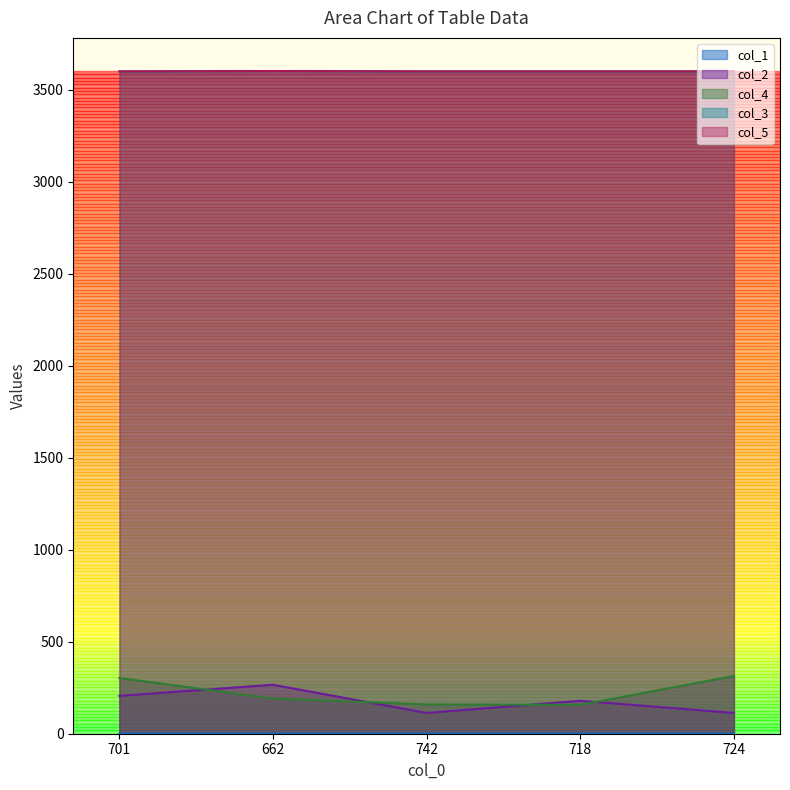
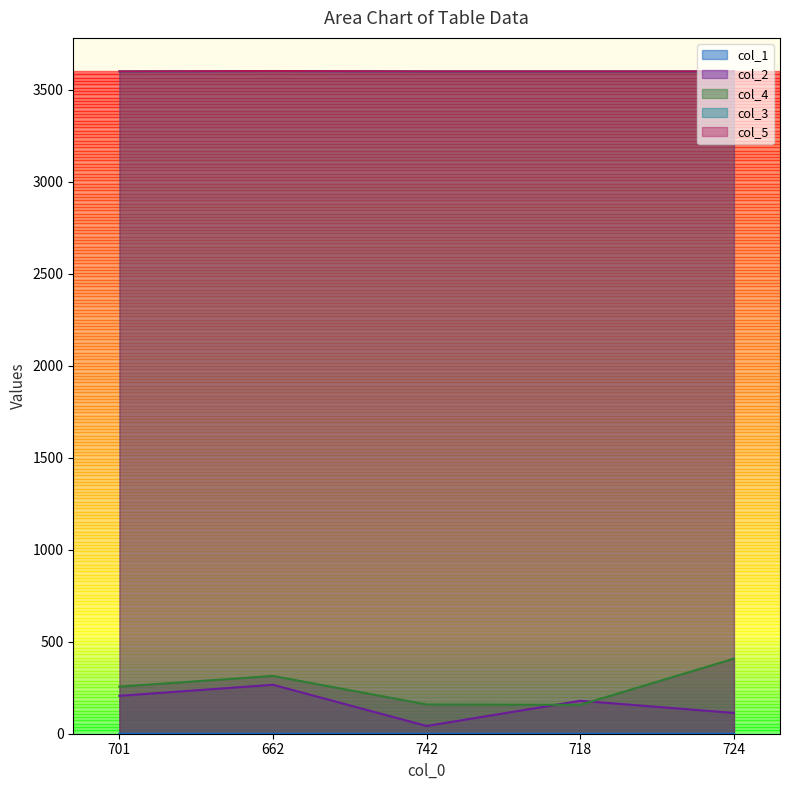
  {
    "col_1": {
      "701": 0,
      "662": 0,
      "742": 0,
      "718": 0,
      "724": 0
    },
    "col_2": {
      "701": 210,
      "662": 270,
-     "742": 110,
+     "742": 40,
      "718": 180,
      "724": 110
    },
    "col_4": {
-     "701": 300,
-     "662": 190,
+     "701": 260,
+     "662": 310,
      "742": 160,
      "718": 160,
-     "724": 310
+     "724": 410
    },
    "col_5": {
      "701": 3600,
      "662": 3600,
      "742": 3600,
      "718": 3600
    }
  }
